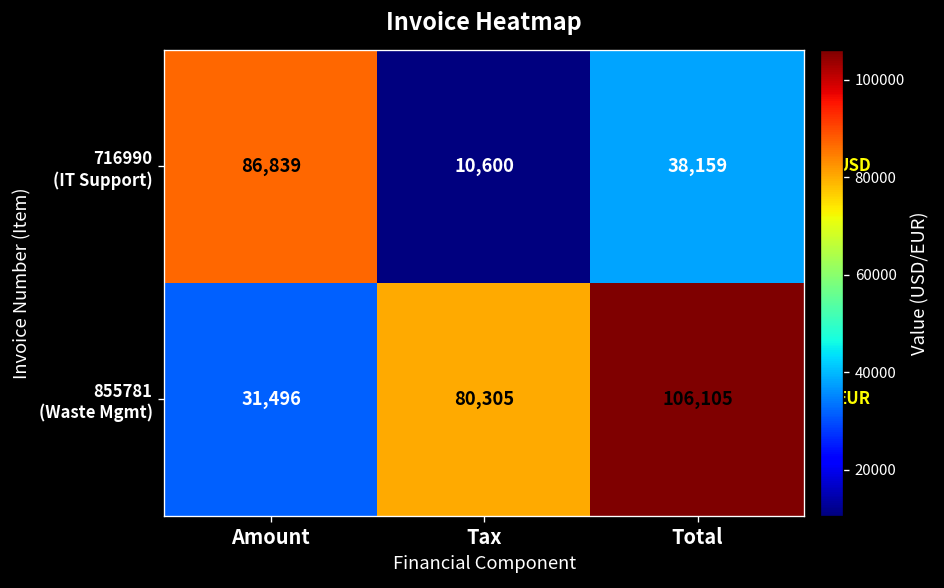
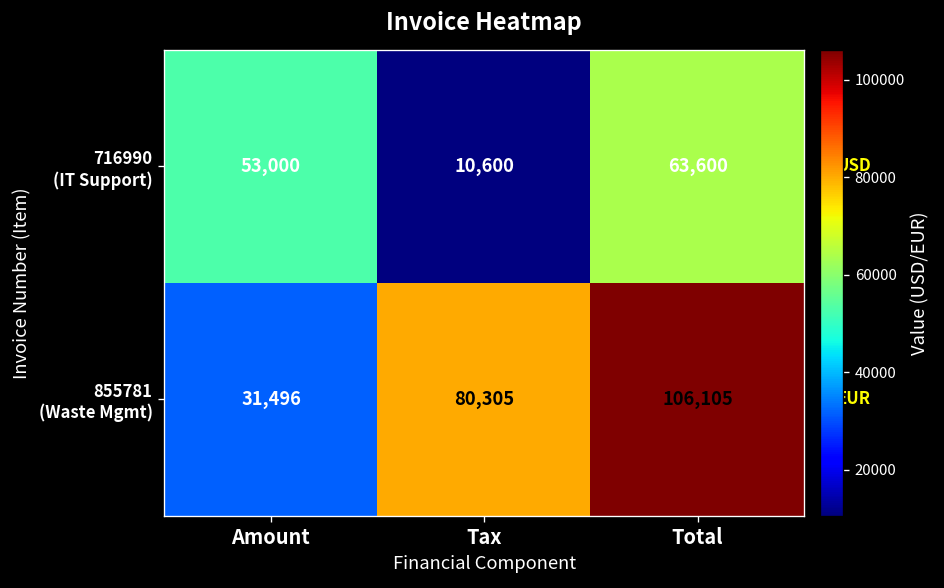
  {
    "716990 (IT Support)": {
-     "Amount": "86,839",
+     "Amount": "53,000",
      "Tax": "10,600",
-     "Total": "38,159"
+     "Total": "63,600"
    },
    "855781 (Waste Mgmt)": {
      "Amount": "31,496",
      "Tax": "80,305",
      "Total": "106,105"
    }
  }
